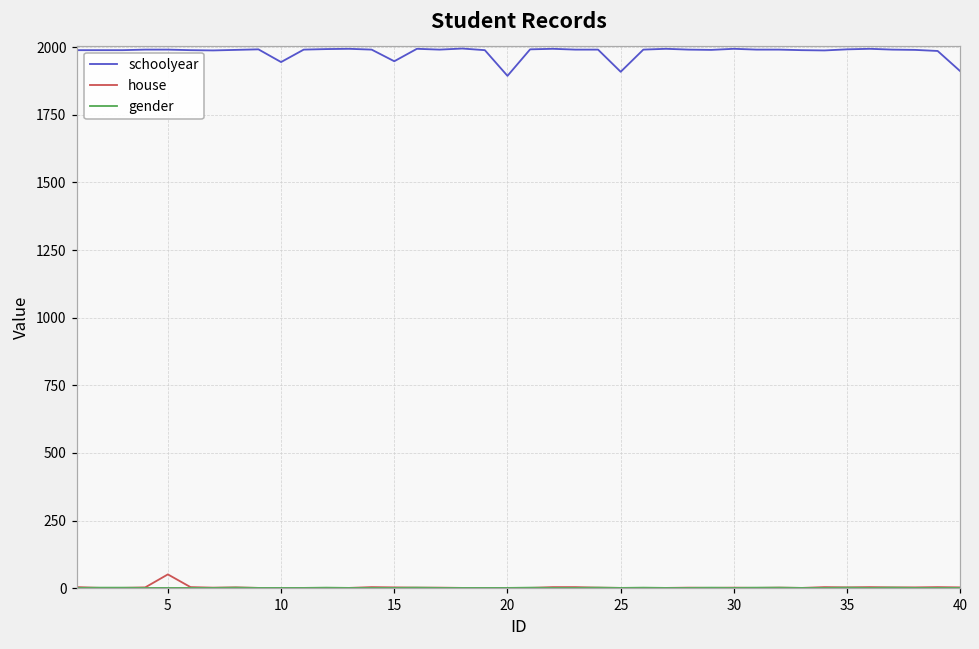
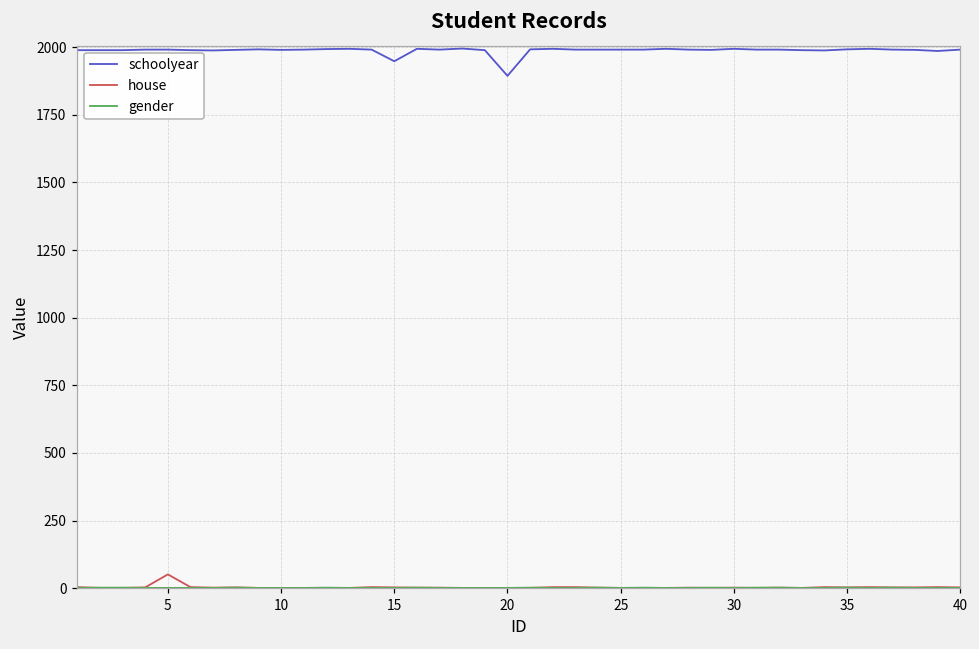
  {
    "schoolyear": {
      "5": 1990,
-     "10": 1950,
+     "10": 1990,
      "15": 1950,
      "20": 1890,
-     "25": 1910,
+     "25": 1990,
      "30": 1990,
      "35": 1990,
-     "40": 1910
+     "40": 1990
    },
    "house": {
      "5": 50
    },
    "gender": {
      "5": 0
    }
  }
